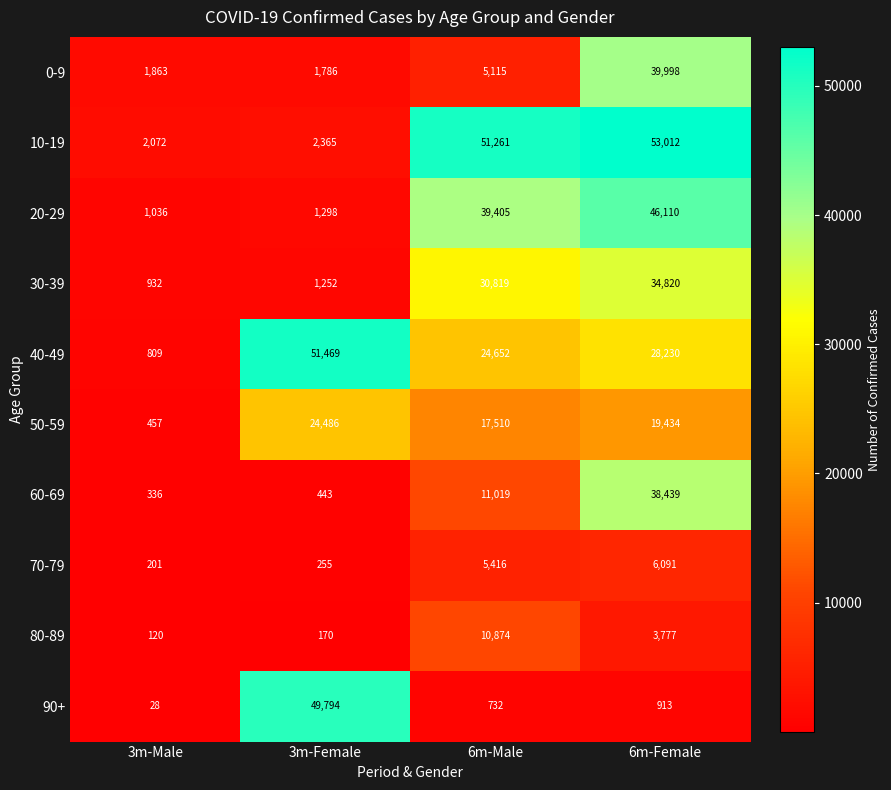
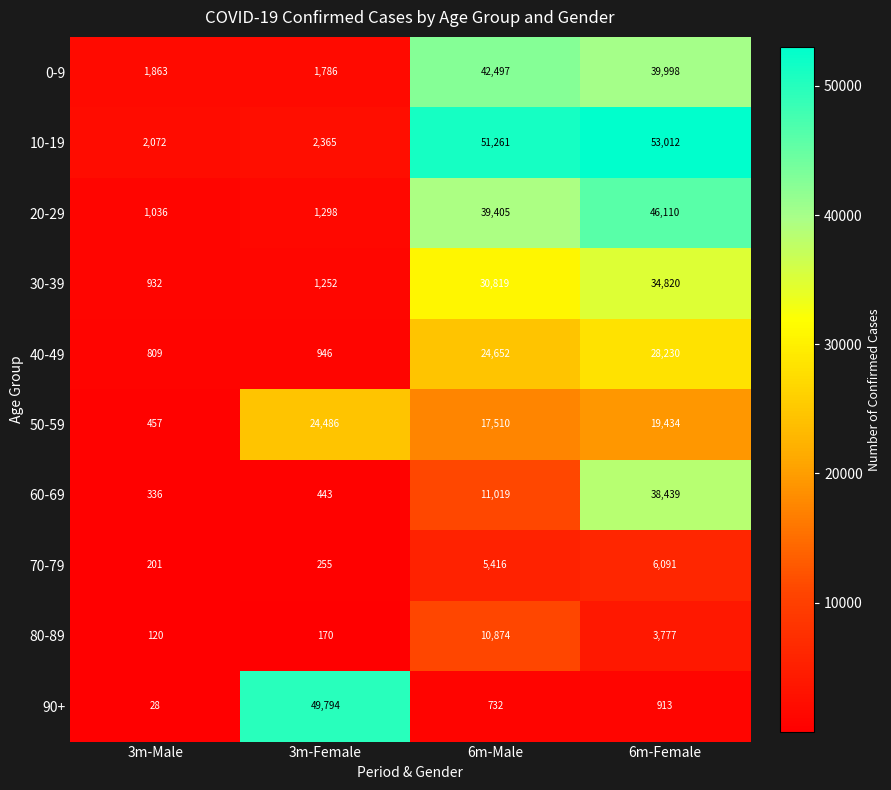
  {
    "0-9": {
      "3m-Male": "1,863",
      "3m-Female": "1,786",
-     "6m-Male": "5,115",
+     "6m-Male": "42,497",
      "6m-Female": "39,998"
    },
    "10-19": {
      "3m-Male": "2,072",
      "3m-Female": "2,365",
      "6m-Male": "51,261",
      "6m-Female": "53,012"
    },
    "20-29": {
      "3m-Male": "1,036",
      "3m-Female": "1,298",
      "6m-Male": "39,405",
      "6m-Female": "46,110"
    },
    "30-39": {
      "3m-Male": "932",
      "3m-Female": "1,252",
      "6m-Male": "30,819",
      "6m-Female": "34,820"
    },
    "40-49": {
      "3m-Male": "809",
-     "3m-Female": "51,469",
+     "3m-Female": "946",
      "6m-Male": "24,652",
      "6m-Female": "28,230"
    },
    "50-59": {
      "3m-Male": "457",
      "3m-Female": "24,486",
      "6m-Male": "17,510",
      "6m-Female": "19,434"
    },
    "60-69": {
      "3m-Male": "336",
      "3m-Female": "443",
      "6m-Male": "11,019",
      "6m-Female": "38,439"
    },
    "70-79": {
      "3m-Male": "201",
      "3m-Female": "255",
      "6m-Male": "5,416",
      "6m-Female": "6,091"
    },
    "80-89": {
      "3m-Male": "120",
      "3m-Female": "170",
      "6m-Male": "10,874",
      "6m-Female": "3,777"
    },
    "90+": {
      "3m-Male": "28",
      "3m-Female": "49,794",
      "6m-Male": "732",
      "6m-Female": "913"
    }
  }
